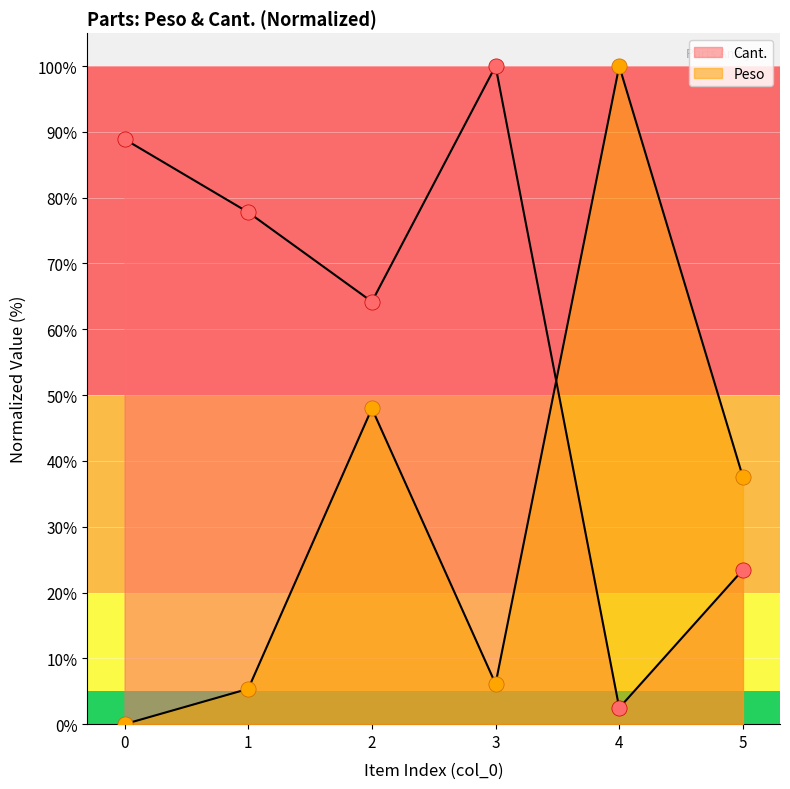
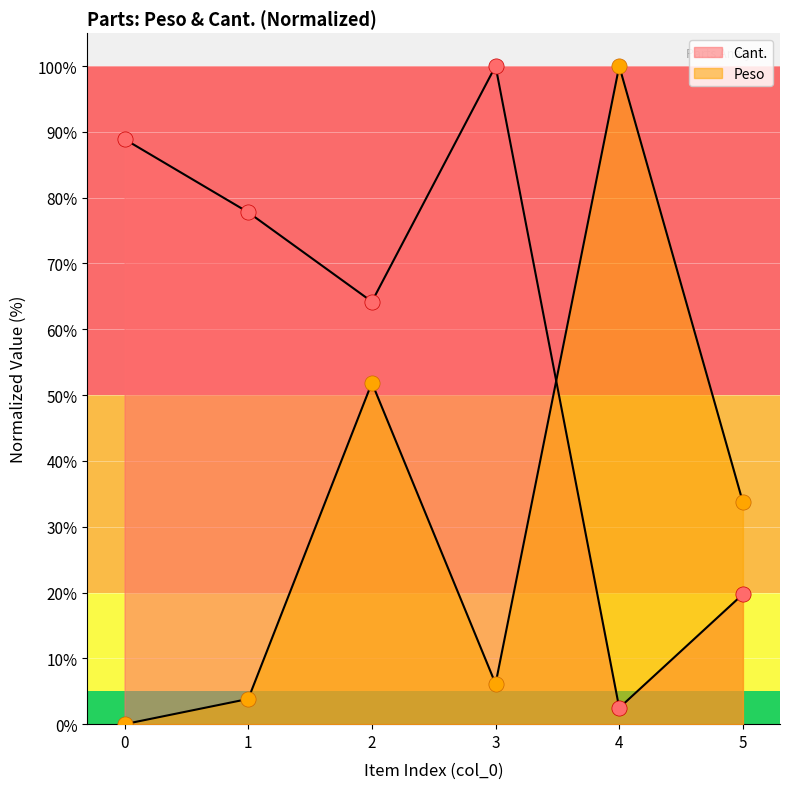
  {
    "Cant.": {
      "0": "89%",
      "1": "78%",
      "2": "64%",
      "3": "100%",
      "4": "2%",
-     "5": "23%"
+     "5": "20%"
    },
    "Peso": {
      "0": "0%",
-     "1": "5%",
-     "2": "48%",
+     "1": "4%",
+     "2": "52%",
      "3": "6%",
      "4": "100%",
-     "5": "38%"
+     "5": "34%"
    }
  }
